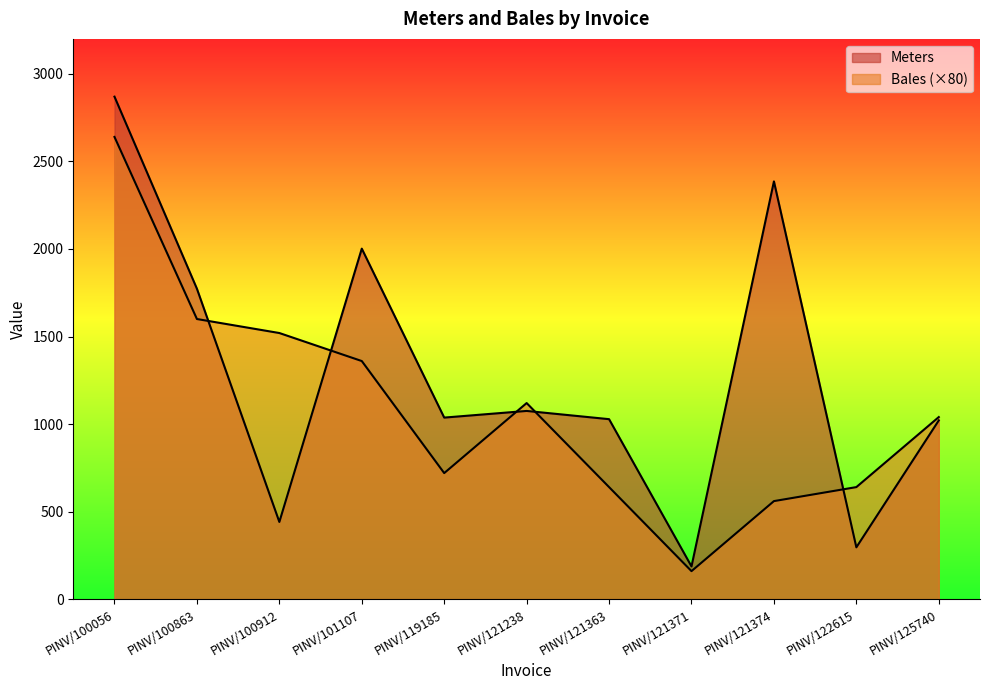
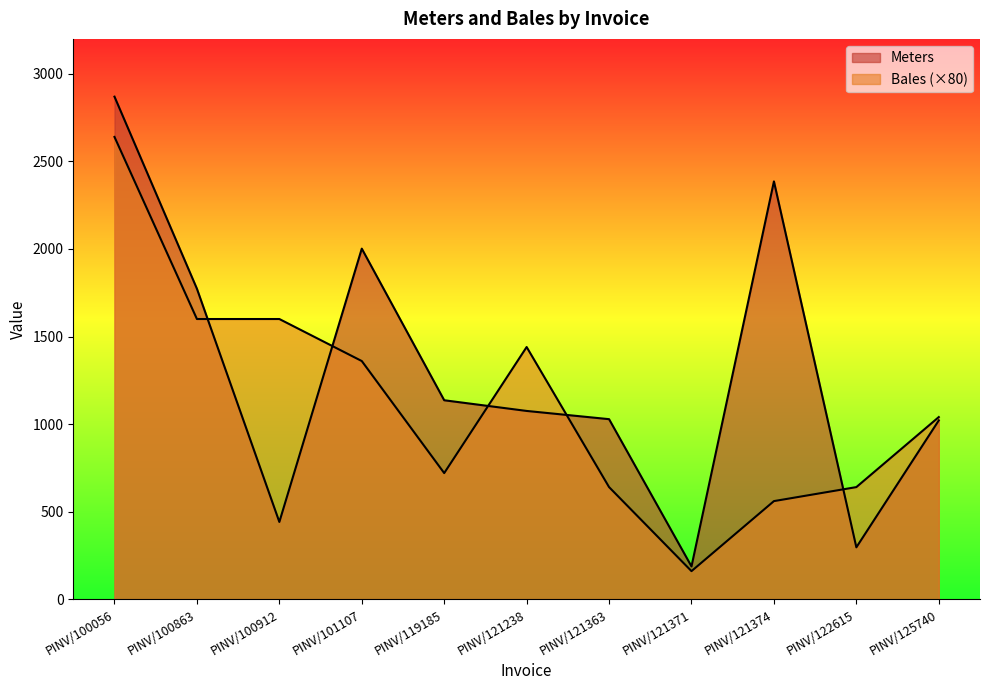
  {
    "Meters": {
      "PINV/100056": 2870,
      "PINV/100863": 1770,
      "PINV/100912": 440,
      "PINV/101107": 2000,
-     "PINV/119185": 1040,
+     "PINV/119185": 1140,
      "PINV/121238": 1080,
      "PINV/121363": 1030,
      "PINV/121371": 190,
      "PINV/121374": 2390,
      "PINV/122615": 300,
      "PINV/125740": 1020
    },
    "Bales (×80)": {
      "PINV/100056": 2640,
      "PINV/100863": 1600,
-     "PINV/100912": 1520,
+     "PINV/100912": 1600,
      "PINV/101107": 1360,
      "PINV/119185": 720,
-     "PINV/121238": 1120,
+     "PINV/121238": 1440,
      "PINV/121363": 640,
      "PINV/121371": 160,
      "PINV/121374": 560,
      "PINV/122615": 640,
      "PINV/125740": 1040
    }
  }
